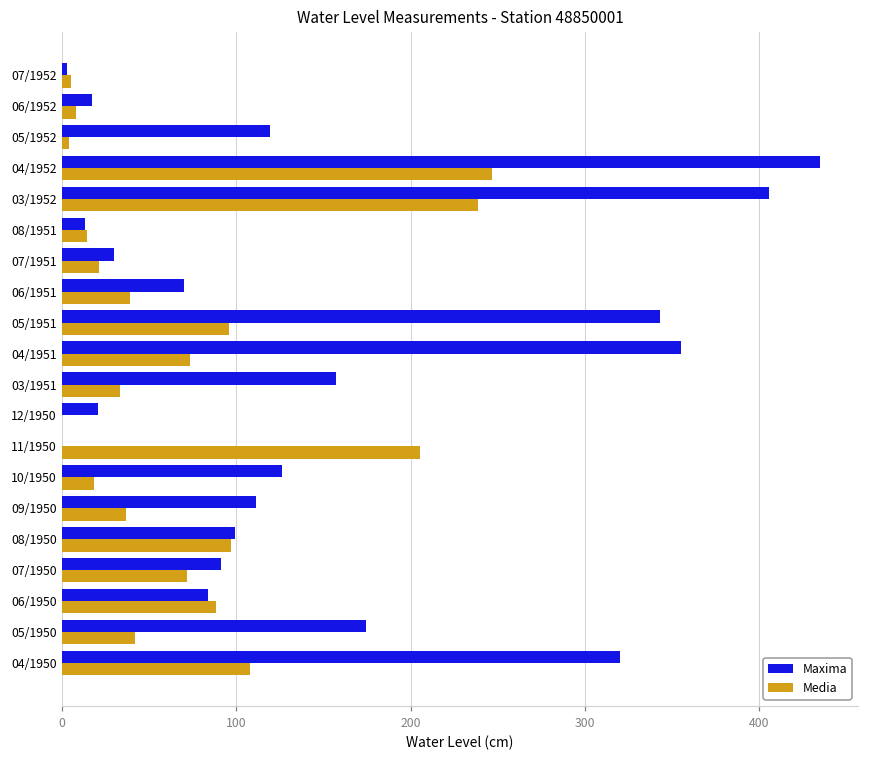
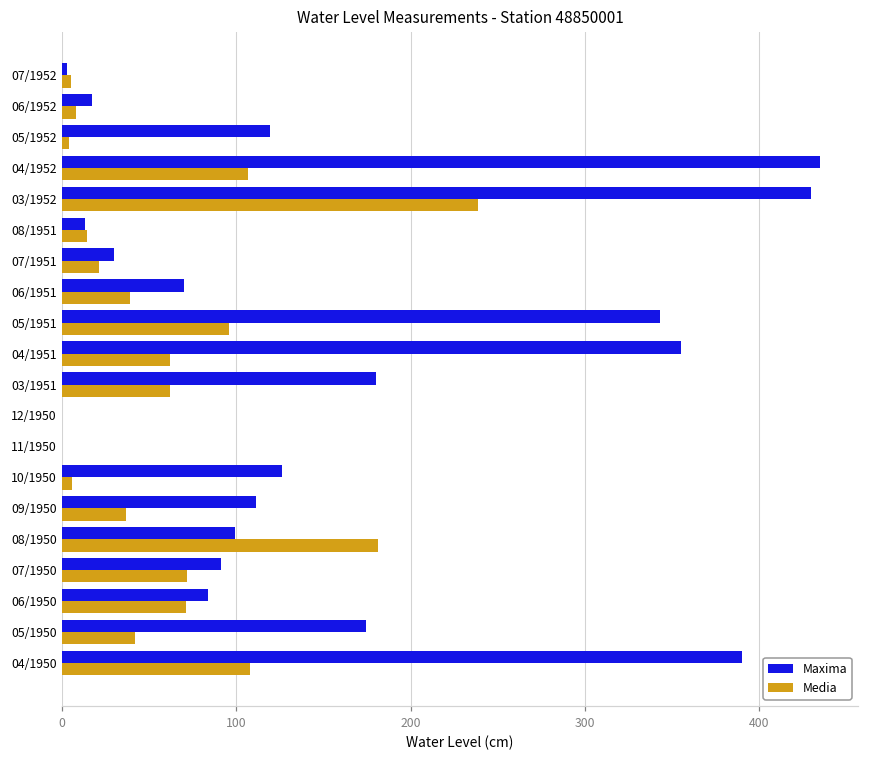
  {
    "Maxima": {
      "07/1952": 3,
      "06/1952": 17,
      "05/1952": 119,
      "04/1952": 435,
-     "03/1952": 406,
+     "03/1952": 430,
      "08/1951": 13,
      "07/1951": 30,
      "06/1951": 70,
      "05/1951": 343,
      "04/1951": 355,
-     "03/1951": 157,
-     "12/1950": 21,
+     "03/1951": 180,
+     "12/1950": 0,
      "11/1950": 0,
      "10/1950": 127,
      "09/1950": 111,
      "08/1950": 99,
      "07/1950": 91,
      "06/1950": 84,
      "05/1950": 175,
-     "04/1950": 320
+     "04/1950": 390
    },
    "Media": {
      "07/1952": 5,
      "06/1952": 8,
      "05/1952": 4,
-     "04/1952": 247,
+     "04/1952": 107,
      "03/1952": 239,
      "08/1951": 15,
      "07/1951": 21,
      "06/1951": 39,
      "05/1951": 96,
-     "04/1951": 74,
-     "03/1951": 33,
+     "04/1951": 62,
+     "03/1951": 62,
      "12/1950": 0,
-     "11/1950": 205,
-     "10/1950": 18,
+     "11/1950": 0,
+     "10/1950": 6,
      "09/1950": 37,
-     "08/1950": 97,
+     "08/1950": 181,
      "07/1950": 72,
-     "06/1950": 89,
+     "06/1950": 71,
      "05/1950": 42,
      "04/1950": 108
    }
  }
